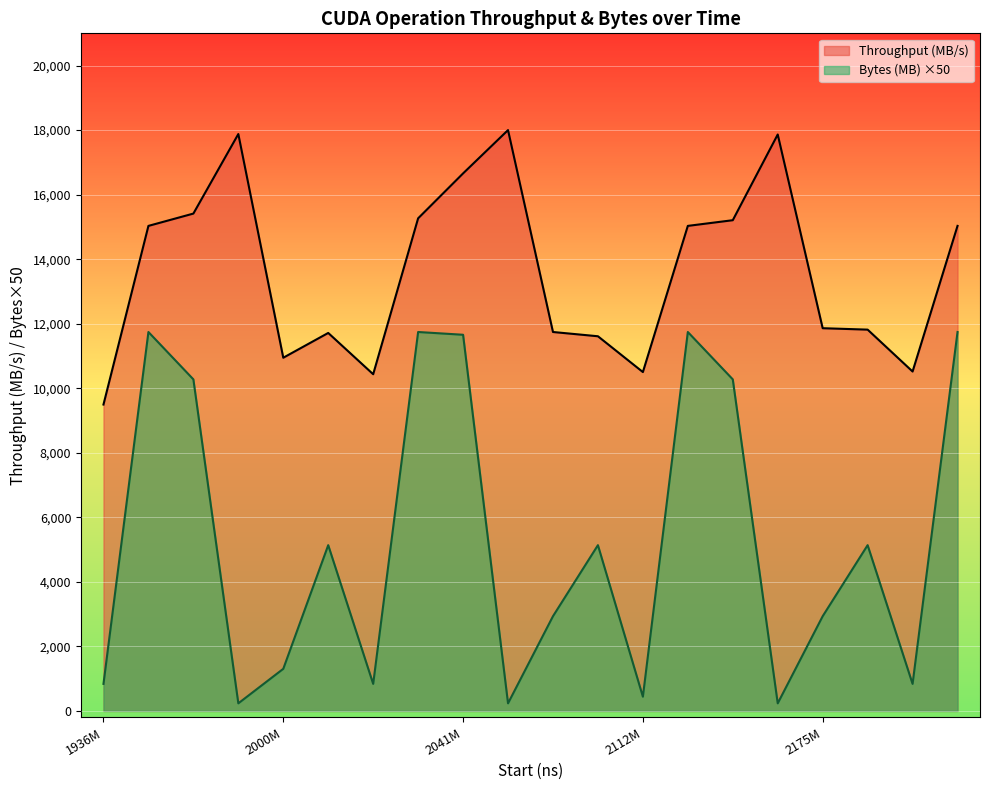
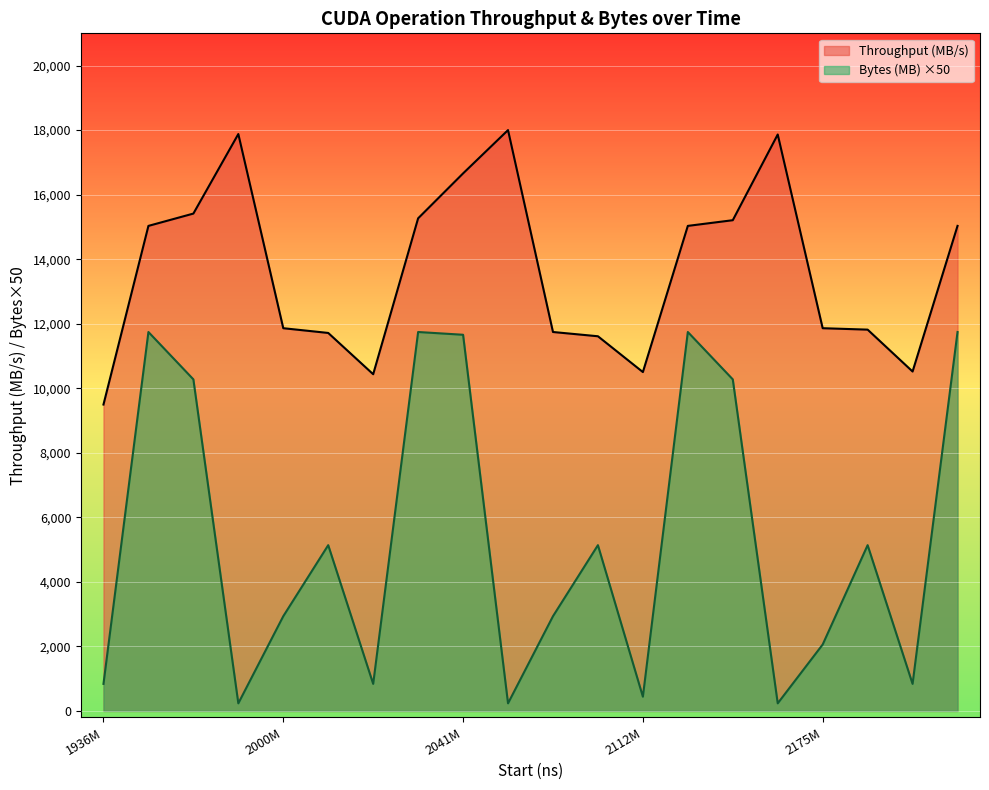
  {
    "Throughput (MB/s)": {
      "1936M": "9,500",
-     "2000M": "10,900",
+     "2000M": "11,900",
      "2041M": "16,700",
      "2112M": "10,500",
      "2175M": "11,900"
    },
    "Bytes (MB) ×50": {
      "1936M": "800",
-     "2000M": "1,300",
+     "2000M": "2,900",
      "2041M": "11,700",
      "2112M": "400",
-     "2175M": "2,900"
+     "2175M": "2,100"
    }
  }
